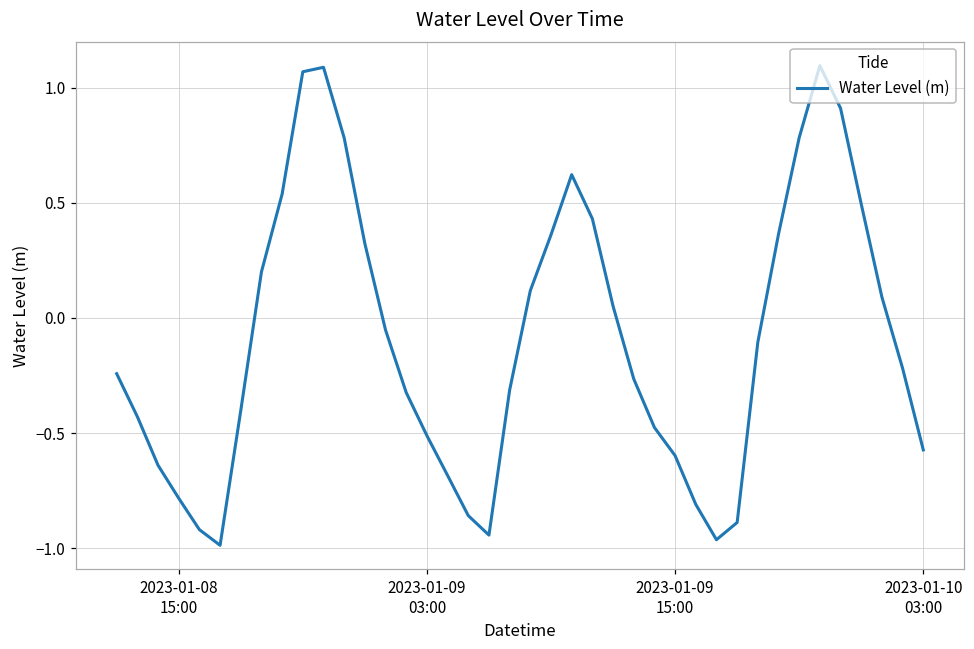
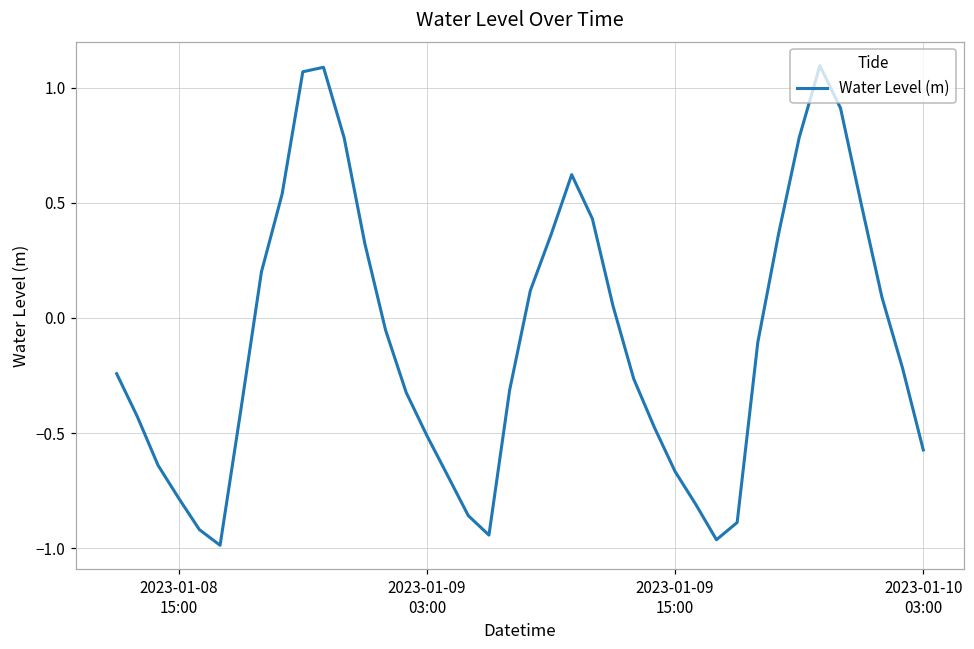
  {
    "2023-01-08 15:00": -0.78,
    "2023-01-09 03:00": -0.51,
-   "2023-01-09 15:00": -0.60,
+   "2023-01-09 15:00": -0.67,
    "2023-01-10 03:00": -0.57
  }
